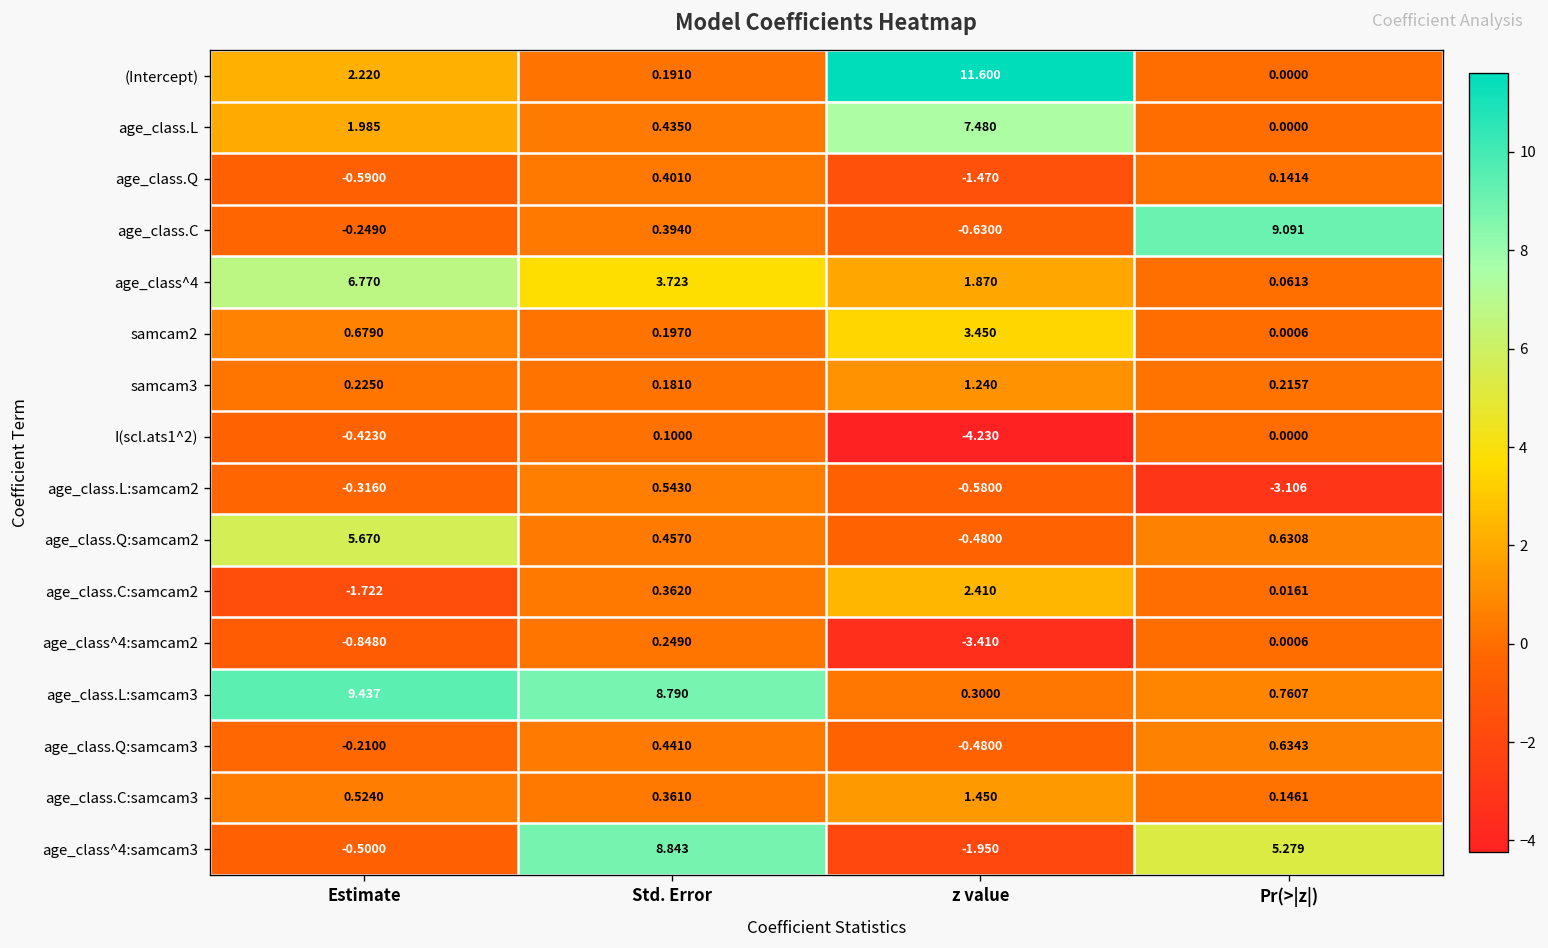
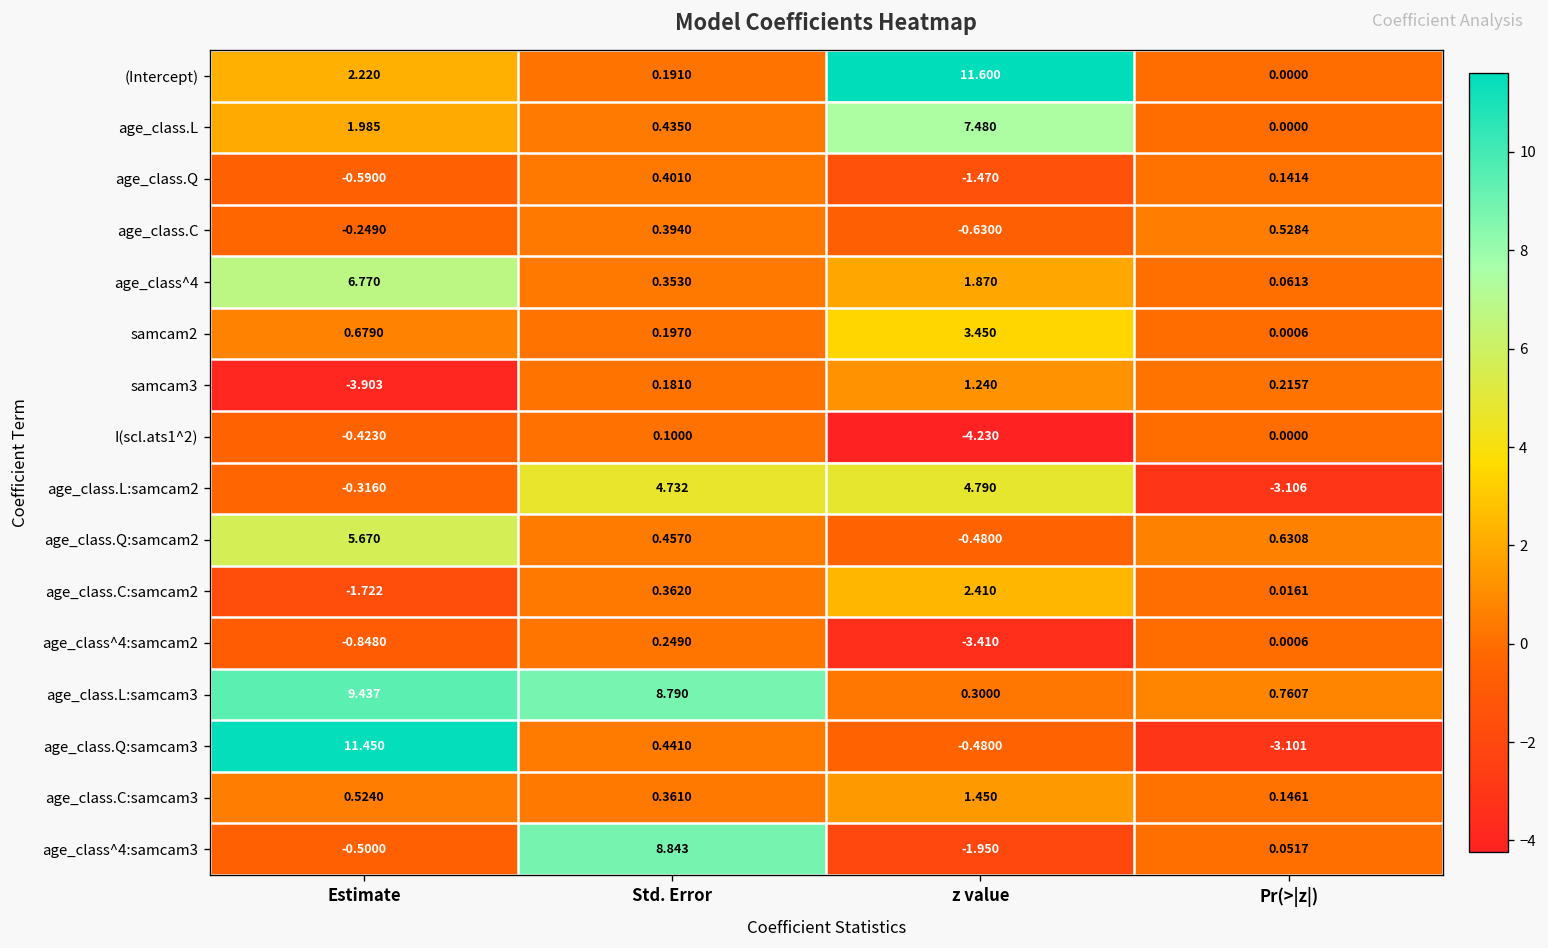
  {
    "(Intercept)": {
      "Estimate": 2.220,
      "Std. Error": 0.1910,
      "z value": 11.600,
      "Pr(>|z|)": 0.0000
    },
    "age_class.L": {
      "Estimate": 1.985,
      "Std. Error": 0.4350,
      "z value": 7.480,
      "Pr(>|z|)": 0.0000
    },
    "age_class.Q": {
      "Estimate": -0.5900,
      "Std. Error": 0.4010,
      "z value": -1.470,
      "Pr(>|z|)": 0.1414
    },
    "age_class.C": {
      "Estimate": -0.2490,
      "Std. Error": 0.3940,
      "z value": -0.6300,
-     "Pr(>|z|)": 9.091
+     "Pr(>|z|)": 0.5284
    },
    "age_class^4": {
      "Estimate": 6.770,
-     "Std. Error": 3.723,
+     "Std. Error": 0.3530,
      "z value": 1.870,
      "Pr(>|z|)": 0.0613
    },
    "samcam2": {
      "Estimate": 0.6790,
      "Std. Error": 0.1970,
      "z value": 3.450,
      "Pr(>|z|)": 0.0006
    },
    "samcam3": {
-     "Estimate": 0.2250,
+     "Estimate": -3.903,
      "Std. Error": 0.1810,
      "z value": 1.240,
      "Pr(>|z|)": 0.2157
    },
    "I(scl.ats1^2)": {
      "Estimate": -0.4230,
      "Std. Error": 0.1000,
      "z value": -4.230,
      "Pr(>|z|)": 0.0000
    },
    "age_class.L:samcam2": {
      "Estimate": -0.3160,
-     "Std. Error": 0.5430,
-     "z value": -0.5800,
+     "Std. Error": 4.732,
+     "z value": 4.790,
      "Pr(>|z|)": -3.106
    },
    "age_class.Q:samcam2": {
      "Estimate": 5.670,
      "Std. Error": 0.4570,
      "z value": -0.4800,
      "Pr(>|z|)": 0.6308
    },
    "age_class.C:samcam2": {
      "Estimate": -1.722,
      "Std. Error": 0.3620,
      "z value": 2.410,
      "Pr(>|z|)": 0.0161
    },
    "age_class^4:samcam2": {
      "Estimate": -0.8480,
      "Std. Error": 0.2490,
      "z value": -3.410,
      "Pr(>|z|)": 0.0006
    },
    "age_class.L:samcam3": {
      "Estimate": 9.437,
      "Std. Error": 8.790,
      "z value": 0.3000,
      "Pr(>|z|)": 0.7607
    },
    "age_class.Q:samcam3": {
-     "Estimate": -0.2100,
+     "Estimate": 11.450,
      "Std. Error": 0.4410,
      "z value": -0.4800,
-     "Pr(>|z|)": 0.6343
+     "Pr(>|z|)": -3.101
    },
    "age_class.C:samcam3": {
      "Estimate": 0.5240,
      "Std. Error": 0.3610,
      "z value": 1.450,
      "Pr(>|z|)": 0.1461
    },
    "age_class^4:samcam3": {
      "Estimate": -0.5000,
      "Std. Error": 8.843,
      "z value": -1.950,
-     "Pr(>|z|)": 5.279
+     "Pr(>|z|)": 0.0517
    }
  }
